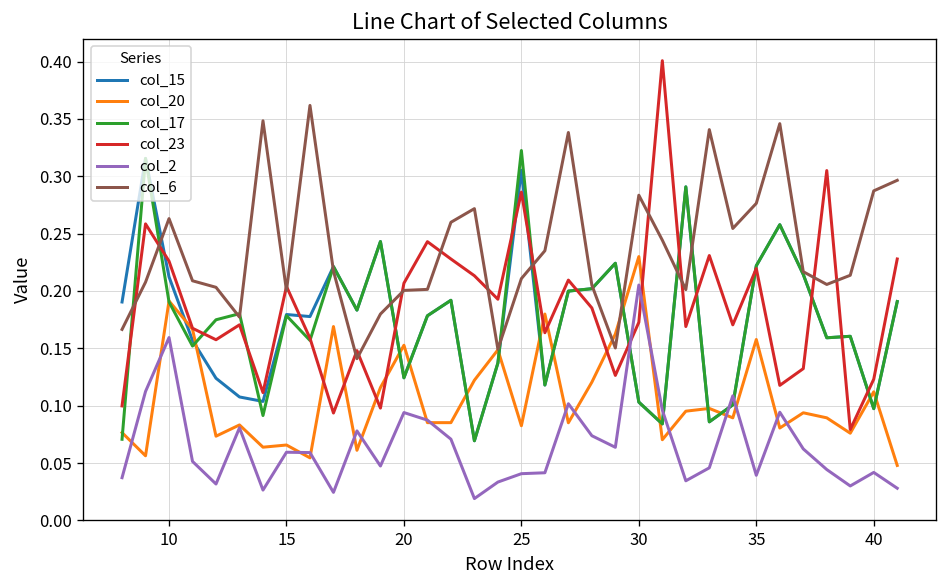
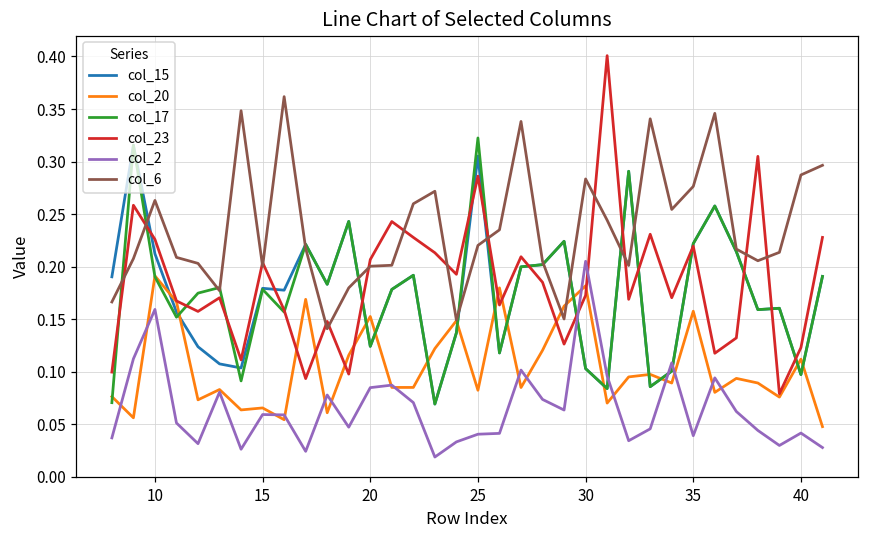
  {
    "col_15": {
      "10": 0.21,
      "25": 0.31
    },
    "col_20": {
      "15": 0.07,
      "20": 0.15,
      "25": 0.08,
-     "30": 0.23,
+     "30": 0.18,
      "35": 0.16,
      "40": 0.11
    },
    "col_17": {
      "25": 0.32
    },
    "col_23": {
      "10": 0.23,
      "15": 0.20,
      "20": 0.21,
      "25": 0.29,
      "30": 0.17,
      "40": 0.12
    },
    "col_2": {
      "10": 0.16,
      "15": 0.06,
-     "20": 0.094,
+     "20": 0.085,
      "25": 0.04,
      "30": 0.21,
      "35": 0.04,
      "40": 0.04
    },
    "col_6": {
      "10": 0.26,
      "15": 0.20,
      "20": 0.20,
-     "25": 0.21,
+     "25": 0.22,
      "30": 0.28,
      "35": 0.28,
      "40": 0.29
    }
  }
